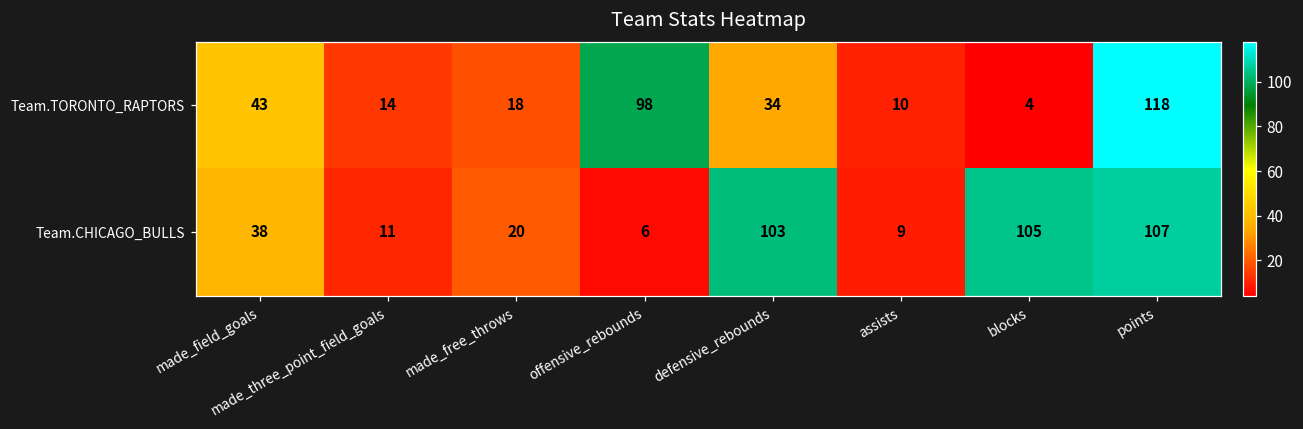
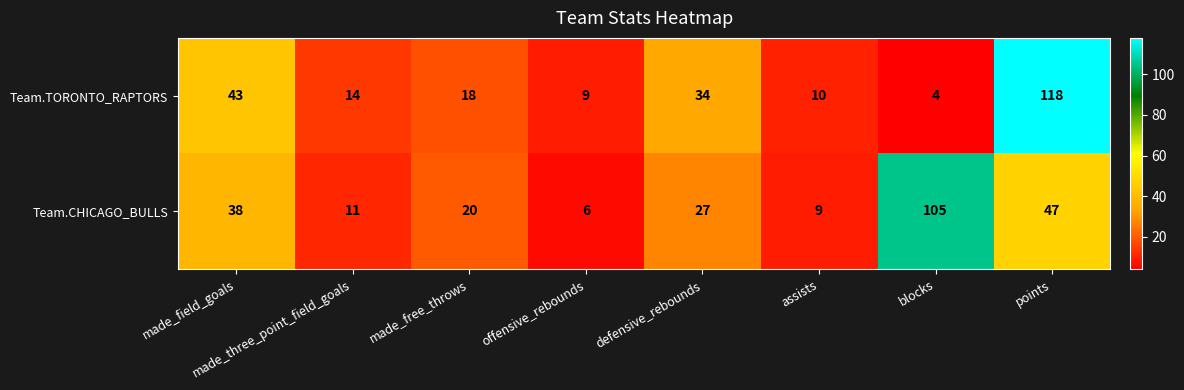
  {
    "Team.TORONTO_RAPTORS": {
      "made_field_goals": 43,
      "made_three_point_field_goals": 14,
      "made_free_throws": 18,
-     "offensive_rebounds": 98,
+     "offensive_rebounds": 9,
      "defensive_rebounds": 34,
      "assists": 10,
      "blocks": 4,
      "points": 118
    },
    "Team.CHICAGO_BULLS": {
      "made_field_goals": 38,
      "made_three_point_field_goals": 11,
      "made_free_throws": 20,
      "offensive_rebounds": 6,
-     "defensive_rebounds": 103,
+     "defensive_rebounds": 27,
      "assists": 9,
      "blocks": 105,
-     "points": 107
+     "points": 47
    }
  }
